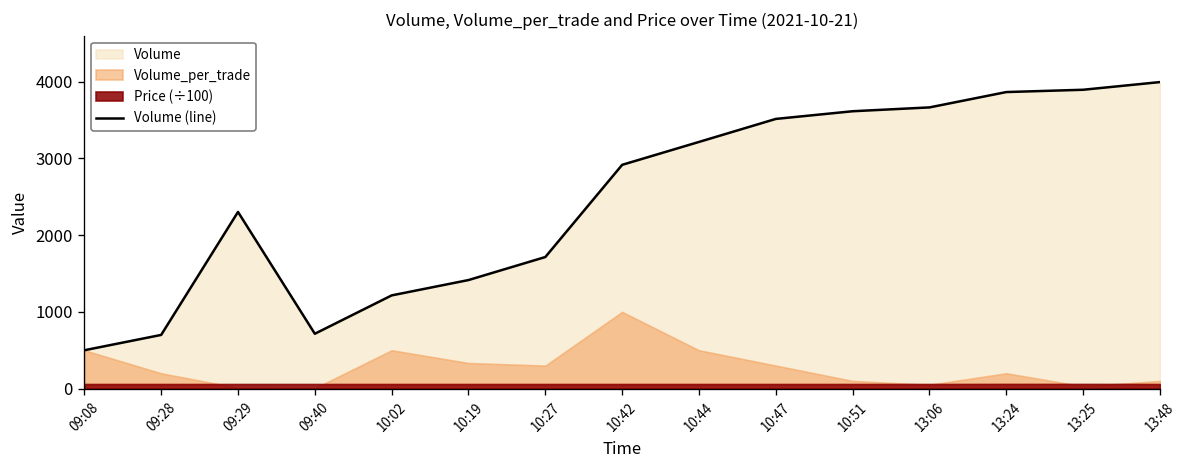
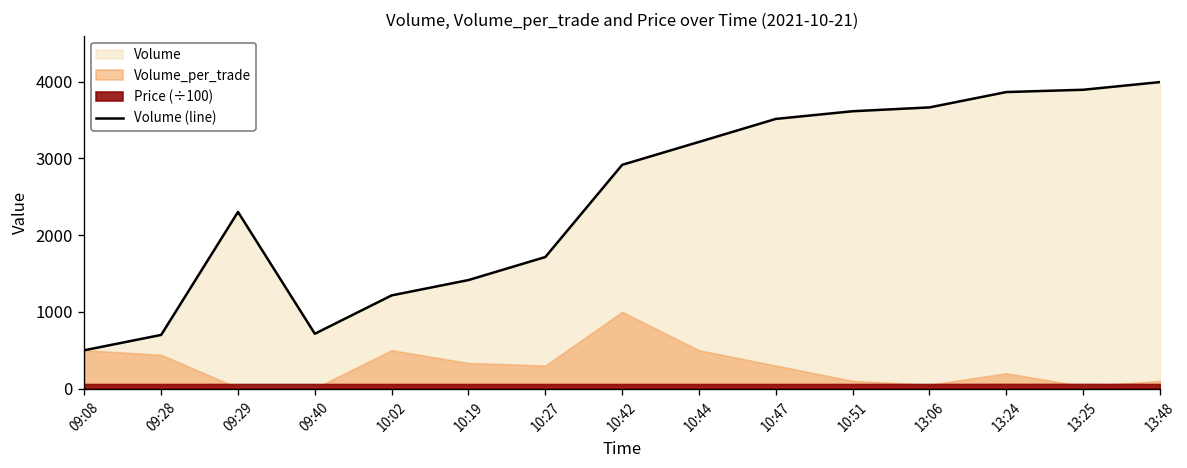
  {
    "Volume": {
      "09:28": 700,
      "09:29": 2300,
      "09:40": 700,
      "10:02": 1200,
      "10:19": 1400,
      "10:27": 1700,
      "10:42": 2900,
      "10:44": 3200,
      "10:47": 3500,
      "10:51": 3600,
      "13:06": 3700,
      "13:24": 3900,
      "13:25": 3900,
      "13:48": 4000
    },
    "Volume_per_trade": {
-     "09:28": 200,
+     "09:28": 400,
      "10:02": 500,
      "10:19": 300,
      "10:27": 300,
      "10:42": 1000,
      "10:44": 500,
      "10:47": 300,
      "13:24": 200
    },
    "Price (÷100)": {
      "09:08": 100,
      "09:28": 100,
      "09:29": 100,
      "09:40": 100,
      "10:02": 100,
      "10:19": 100,
      "10:27": 100,
      "10:42": 100,
      "10:44": 100,
      "10:47": 100,
      "13:24": 100
    }
  }
